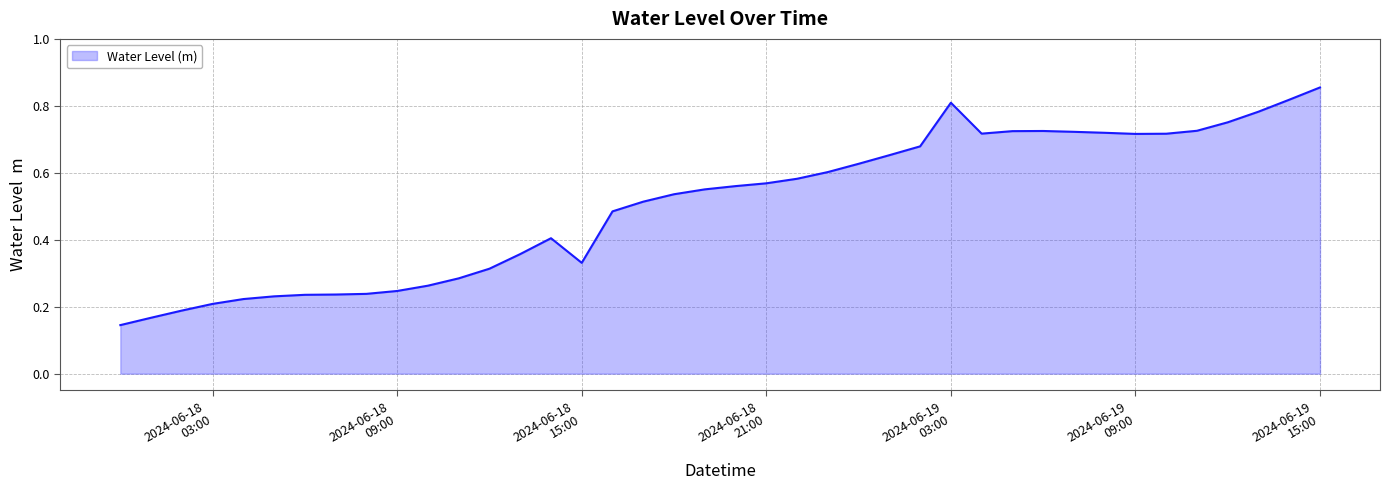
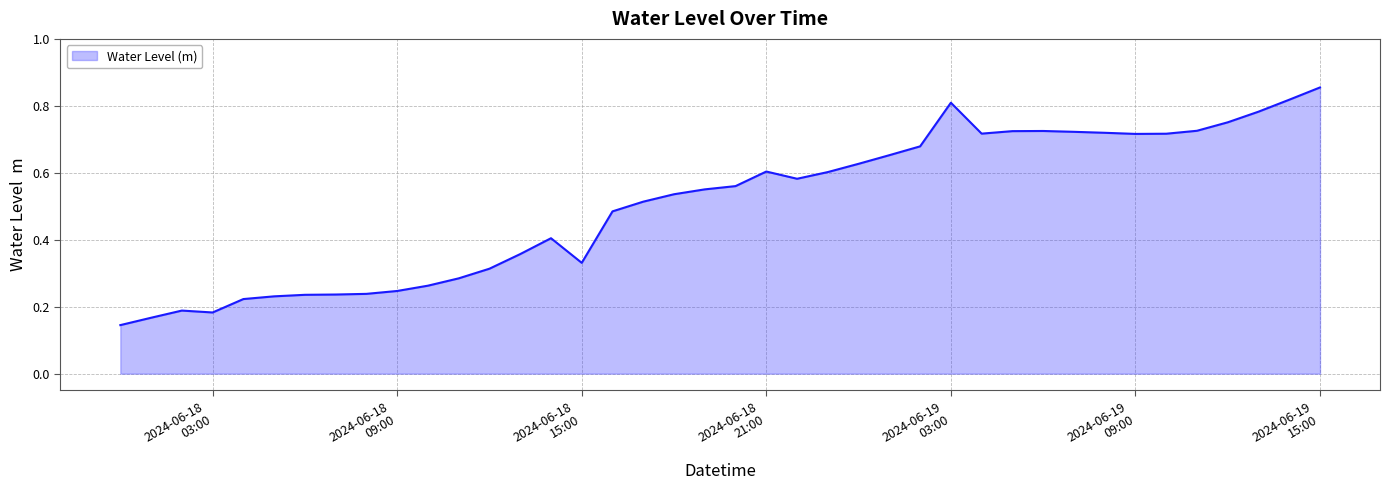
  {
-   "2024-06-18 03:00": 0.21,
+   "2024-06-18 03:00": 0.18,
    "2024-06-18 09:00": 0.25,
    "2024-06-18 15:00": 0.33,
-   "2024-06-18 21:00": 0.57,
+   "2024-06-18 21:00": 0.60,
    "2024-06-19 03:00": 0.81,
    "2024-06-19 09:00": 0.72,
    "2024-06-19 15:00": 0.85
  }
